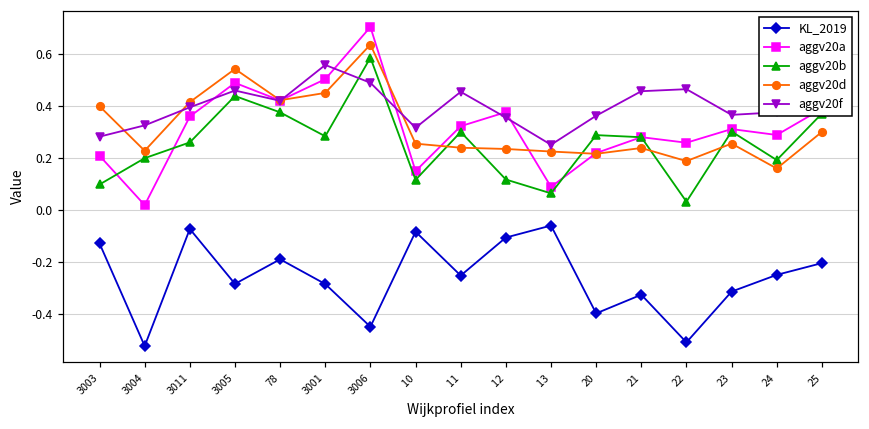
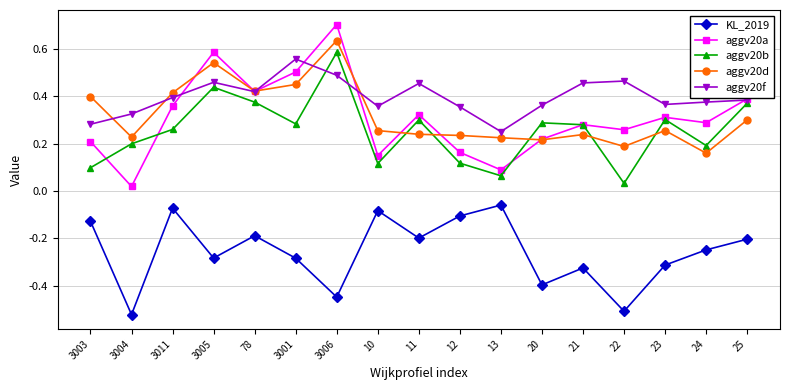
  {
    "KL_2019": {
      "3003": -0.13,
      "3004": -0.52,
      "3011": -0.07,
      "3005": -0.28,
      "78": -0.19,
      "3001": -0.28,
      "3006": -0.45,
      "10": -0.08,
-     "11": -0.25,
+     "11": -0.20,
      "12": -0.11,
      "13": -0.06,
      "20": -0.40,
      "21": -0.32,
      "22": -0.51,
      "23": -0.31,
      "24": -0.25,
      "25": -0.20
    },
    "aggv20a": {
      "3003": 0.21,
      "3004": 0.02,
      "3011": 0.36,
-     "3005": 0.49,
+     "3005": 0.59,
      "3001": 0.50,
      "3006": 0.70,
      "10": 0.15,
      "11": 0.32,
-     "12": 0.38,
+     "12": 0.16,
      "13": 0.09,
      "22": 0.26,
      "24": 0.29
    },
    "aggv20b": {
      "3003": 0.10,
      "3004": 0.20,
      "3011": 0.26,
      "3005": 0.44,
      "78": 0.38,
      "3001": 0.28,
      "3006": 0.58,
      "10": 0.12,
      "11": 0.30,
      "12": 0.12,
      "13": 0.06,
      "20": 0.29,
      "22": 0.03,
      "24": 0.19,
      "25": 0.37
    },
    "aggv20d": {
      "3003": 0.40,
      "3004": 0.23,
      "3011": 0.41,
      "3005": 0.54,
      "3001": 0.45,
      "3006": 0.64,
      "10": 0.25,
      "11": 0.24,
      "12": 0.23,
      "13": 0.22,
      "21": 0.24,
      "22": 0.19,
      "23": 0.26,
      "24": 0.16,
      "25": 0.30
    },
    "aggv20f": {
      "3003": 0.28,
      "3004": 0.33,
      "3011": 0.39,
      "3005": 0.46,
      "3001": 0.56,
      "3006": 0.49,
-     "10": 0.32,
+     "10": 0.36,
      "11": 0.45,
      "12": 0.36,
      "13": 0.25,
      "20": 0.36,
      "21": 0.46,
      "22": 0.46,
      "23": 0.37,
      "24": 0.38
    }
  }
